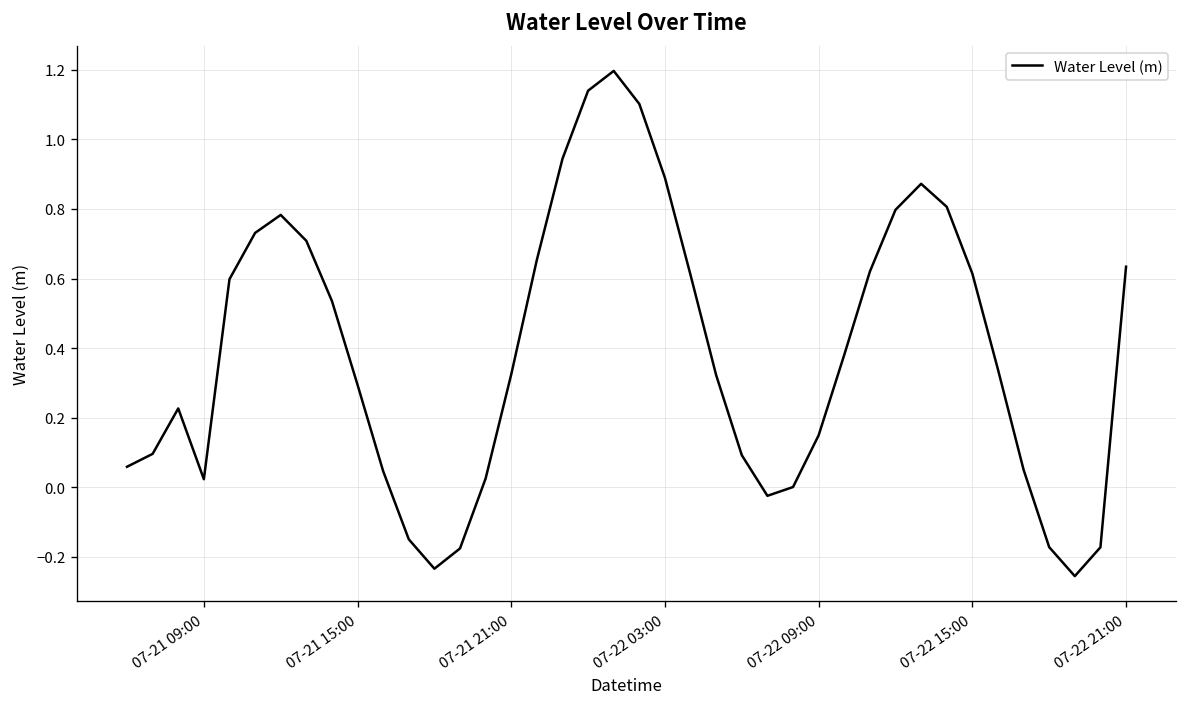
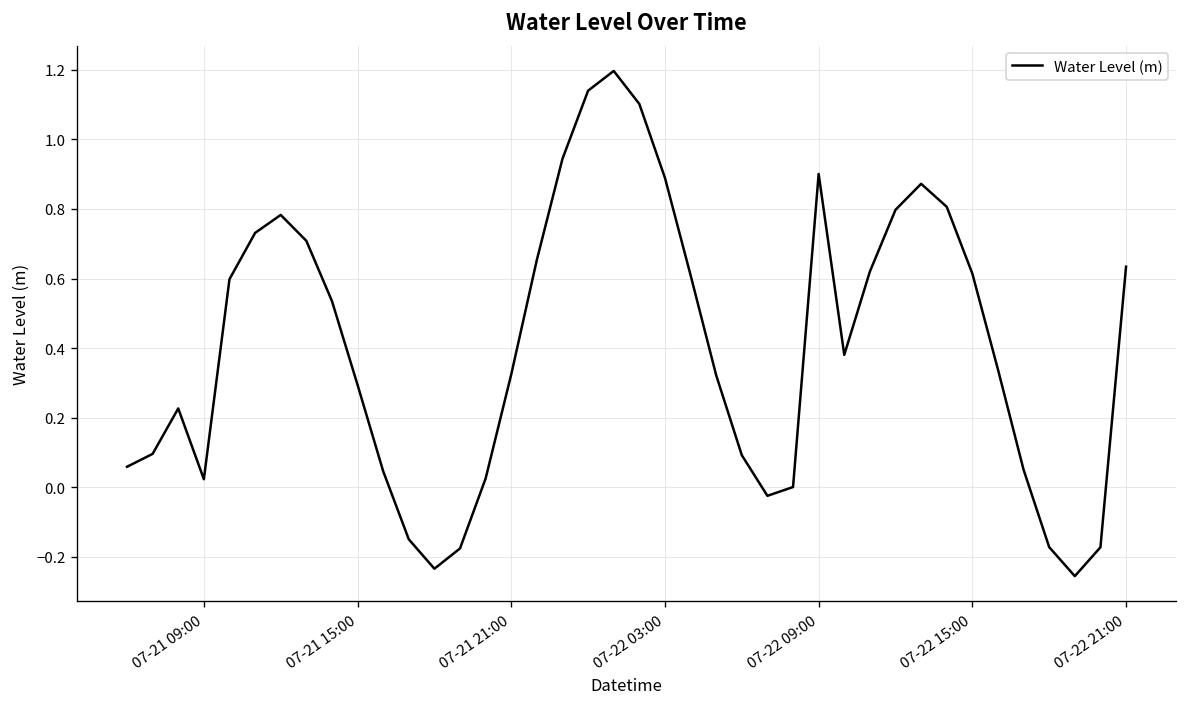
  {
    "07-21 09:00": 0.02,
    "07-21 15:00": 0.29,
    "07-21 21:00": 0.32,
    "07-22 03:00": 0.89,
-   "07-22 09:00": 0.15,
+   "07-22 09:00": 0.90,
    "07-22 15:00": 0.61,
    "07-22 21:00": 0.63
  }
